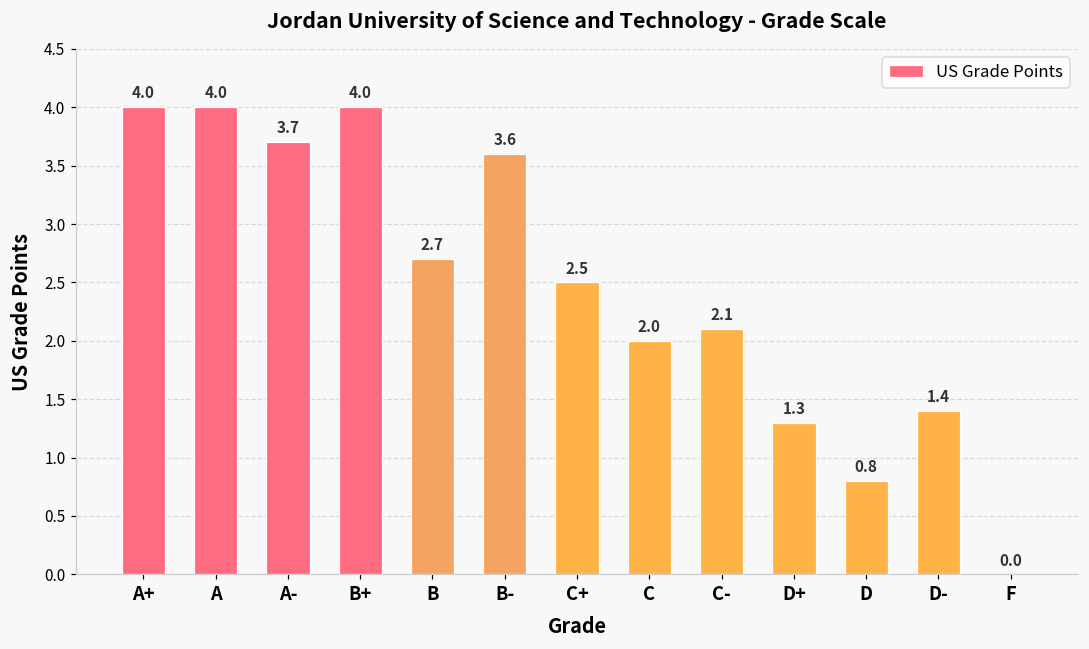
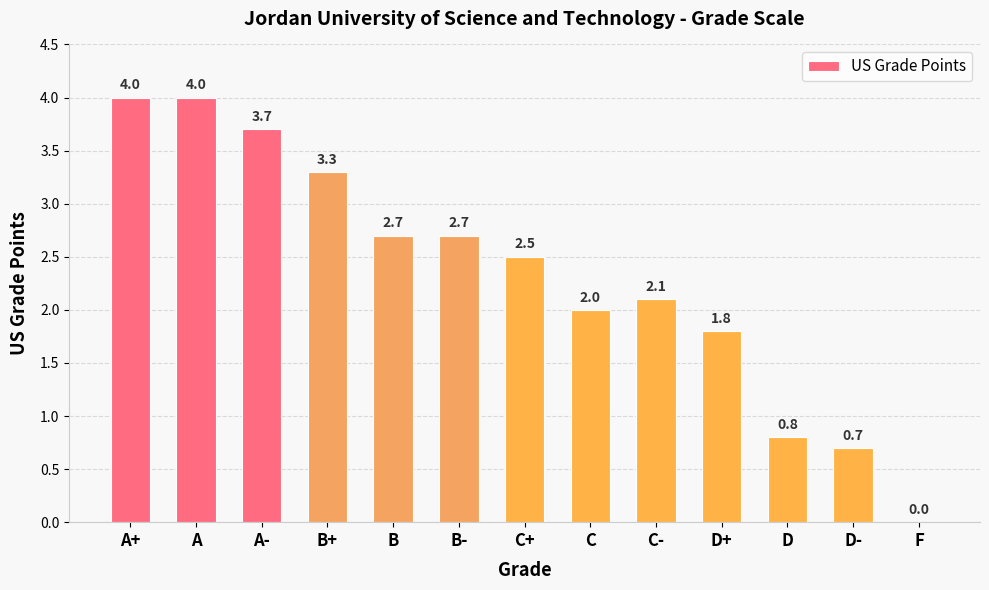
  {
    "A+": 4.0,
    "A": 4.0,
    "A-": 3.7,
-   "B+": 4.0,
+   "B+": 3.3,
    "B": 2.7,
-   "B-": 3.6,
+   "B-": 2.7,
    "C+": 2.5,
    "C": 2.0,
    "C-": 2.1,
-   "D+": 1.3,
+   "D+": 1.8,
    "D": 0.8,
-   "D-": 1.4,
+   "D-": 0.7,
    "F": 0.0
  }
